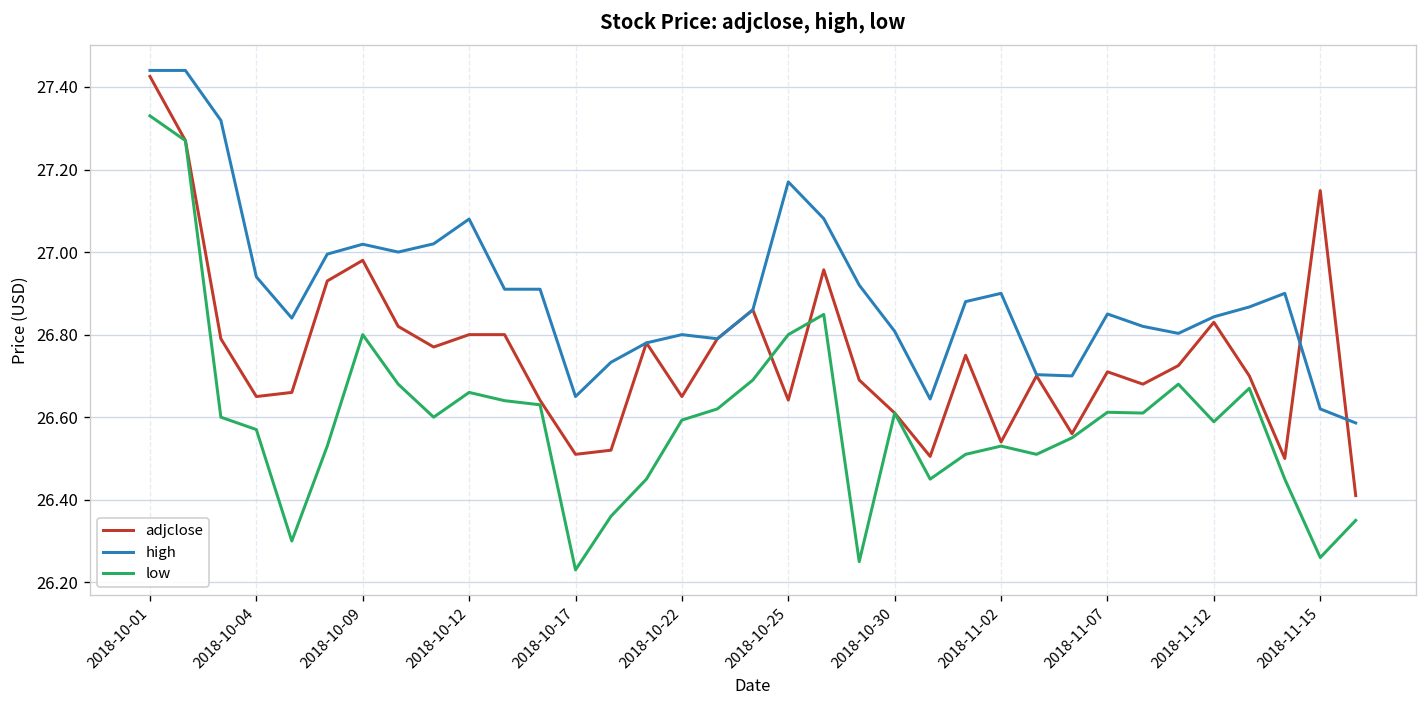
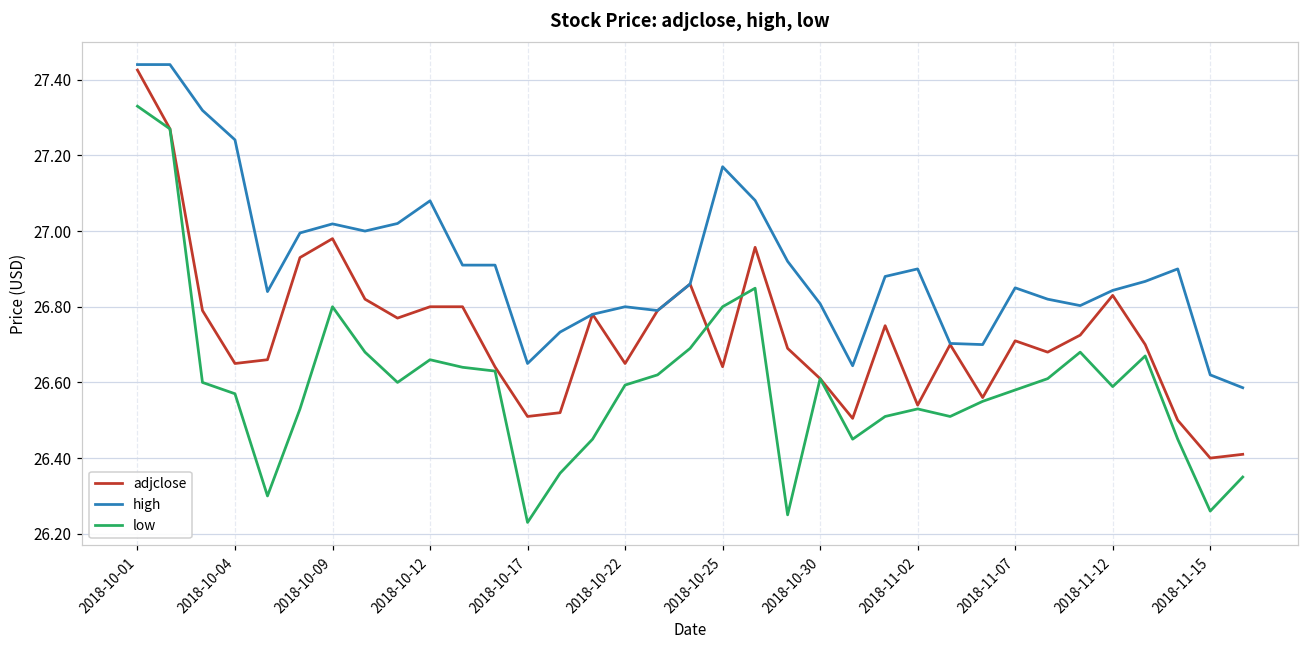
  {
    "adjclose": {
      "2018-10-01": 27.43,
      "2018-10-04": 26.65,
      "2018-10-09": 26.98,
      "2018-10-12": 26.80,
      "2018-10-17": 26.51,
      "2018-10-22": 26.65,
      "2018-10-25": 26.64,
      "2018-11-02": 26.54,
      "2018-11-07": 26.71,
      "2018-11-12": 26.83,
-     "2018-11-15": 27.15
+     "2018-11-15": 26.40
    },
    "high": {
      "2018-10-01": 27.44,
-     "2018-10-04": 26.94,
+     "2018-10-04": 27.24,
      "2018-10-09": 27.02,
      "2018-10-12": 27.08,
      "2018-10-17": 26.65,
      "2018-10-22": 26.80,
      "2018-10-25": 27.17,
      "2018-10-30": 26.81,
      "2018-11-02": 26.90,
      "2018-11-07": 26.85,
      "2018-11-12": 26.84,
      "2018-11-15": 26.62
    },
    "low": {
      "2018-10-01": 27.33,
      "2018-10-04": 26.57,
      "2018-10-09": 26.80,
      "2018-10-12": 26.66,
      "2018-10-17": 26.23,
      "2018-10-22": 26.59,
      "2018-10-25": 26.80,
      "2018-11-02": 26.53,
-     "2018-11-07": 26.61,
+     "2018-11-07": 26.58,
      "2018-11-12": 26.59,
      "2018-11-15": 26.26
    }
  }
